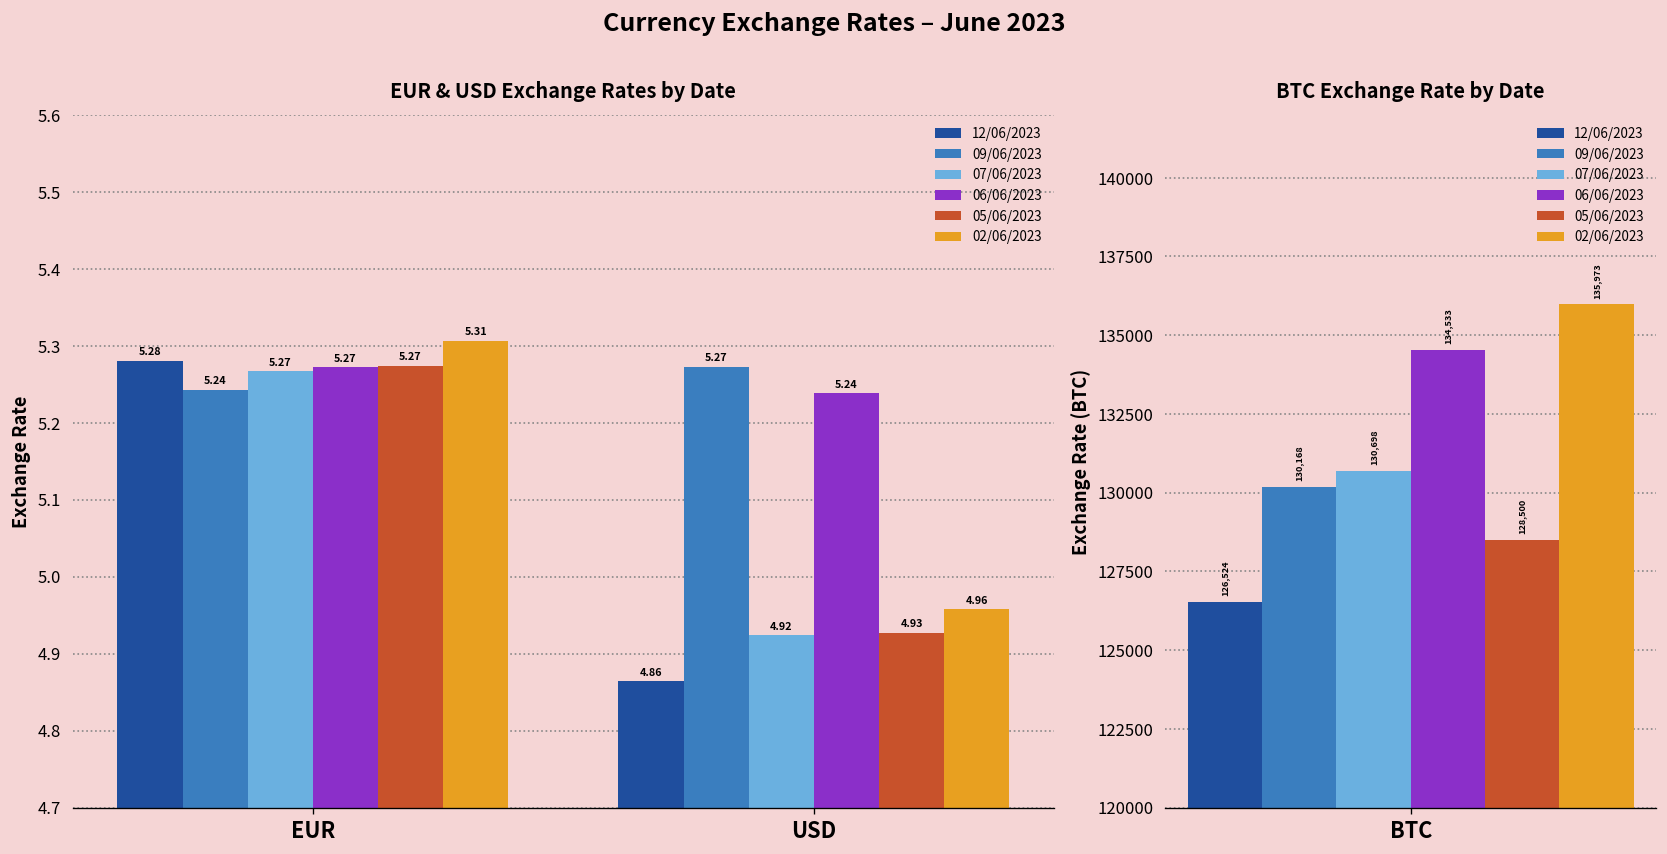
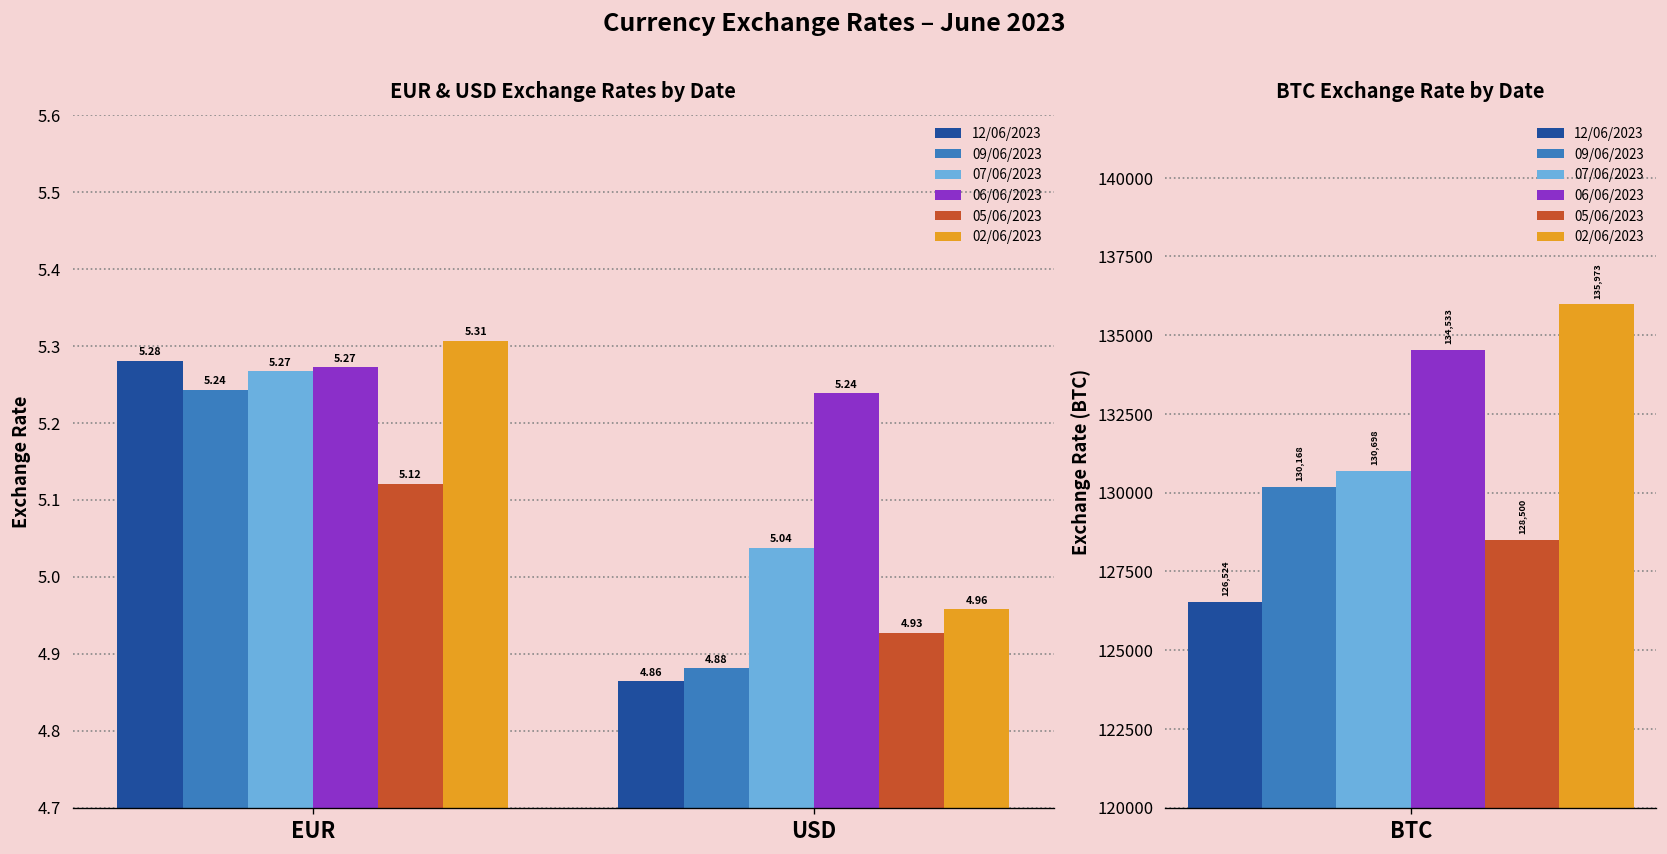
  {
    "EUR & USD Exchange Rates by Date": {
      "12/06/2023": {
        "EUR": 5.28,
        "USD": 4.86
      },
      "09/06/2023": {
        "EUR": 5.24,
-       "USD": 5.27
+       "USD": 4.88
      },
      "07/06/2023": {
        "EUR": 5.27,
-       "USD": 4.92
+       "USD": 5.04
      },
      "06/06/2023": {
        "EUR": 5.27,
        "USD": 5.24
      },
      "05/06/2023": {
-       "EUR": 5.27,
+       "EUR": 5.12,
        "USD": 4.93
      },
      "02/06/2023": {
        "EUR": 5.31,
        "USD": 4.96
      }
    }
  }
